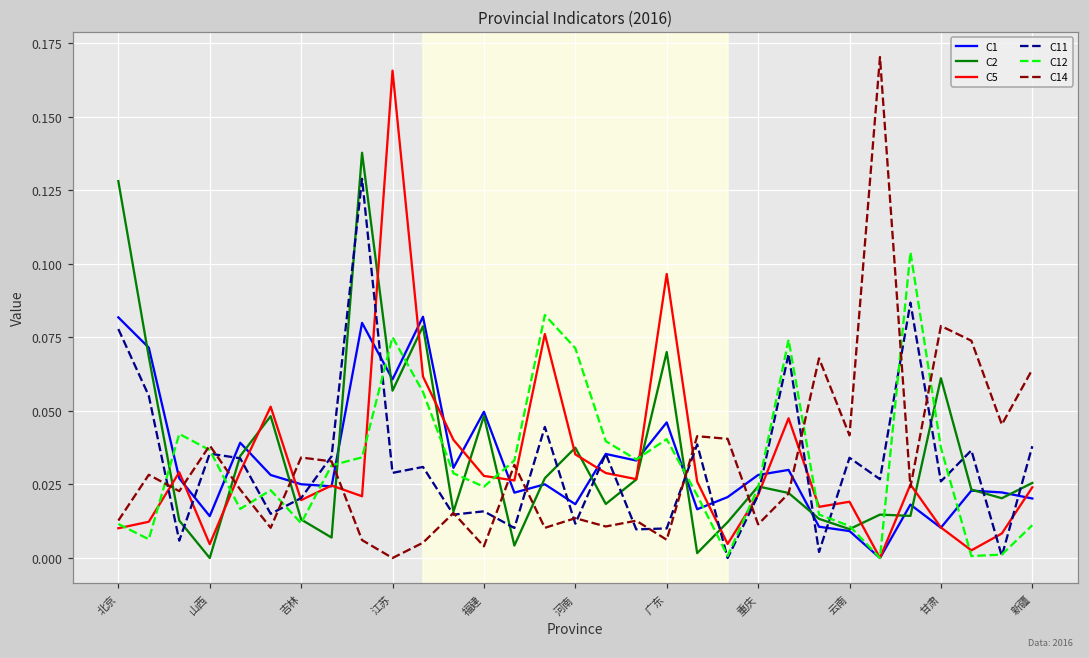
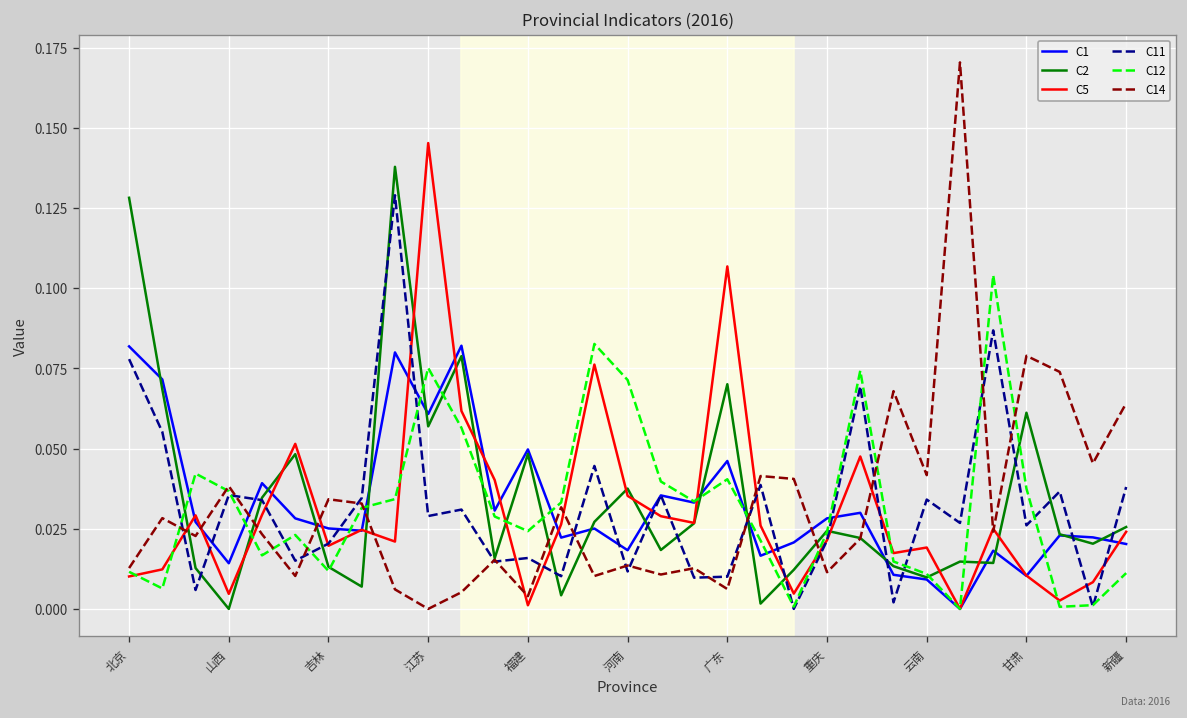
  {
    "C1": {
      "北京": 0.082,
      "山西": 0.014,
      "吉林": 0.025,
      "江苏": 0.061,
      "福建": 0.050,
      "河南": 0.018,
      "广东": 0.046,
      "重庆": 0.028,
      "新疆": 0.020
    },
    "C2": {
      "北京": 0.128,
      "山西": 0.000,
      "吉林": 0.013,
      "江苏": 0.057,
      "福建": 0.048,
      "河南": 0.038,
      "广东": 0.070,
      "甘肃": 0.061,
      "新疆": 0.026
    },
    "C5": {
      "北京": 0.010,
      "山西": 0.005,
-     "江苏": 0.166,
-     "福建": 0.028,
+     "江苏": 0.145,
+     "福建": 0.001,
      "河南": 0.035,
-     "广东": 0.097,
+     "广东": 0.107,
      "云南": 0.019,
      "新疆": 0.024
    },
    "C11": {
      "北京": 0.078,
      "山西": 0.035,
      "江苏": 0.029,
      "福建": 0.016,
      "河南": 0.012,
      "广东": 0.010,
      "云南": 0.034,
      "甘肃": 0.026,
      "新疆": 0.038
    },
    "C12": {
      "北京": 0.012,
      "山西": 0.037,
      "吉林": 0.012,
      "江苏": 0.075,
      "福建": 0.024,
      "河南": 0.071,
      "广东": 0.040,
      "云南": 0.011,
      "甘肃": 0.038,
      "新疆": 0.011
    },
    "C14": {
      "北京": 0.013,
      "山西": 0.038,
      "吉林": 0.034,
      "江苏": 0.000,
      "福建": 0.004,
      "河南": 0.014,
      "广东": 0.006,
      "重庆": 0.011,
      "云南": 0.042,
      "甘肃": 0.079,
      "新疆": 0.064
    }
  }
